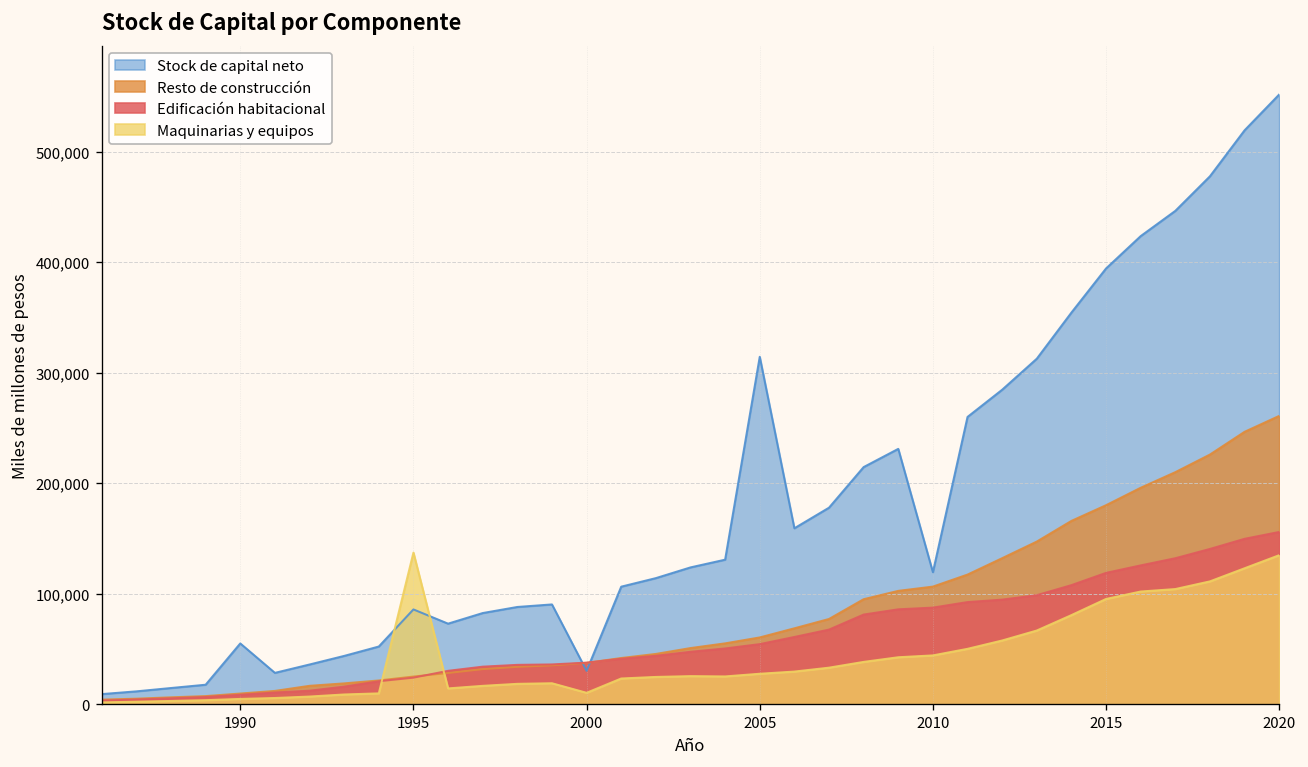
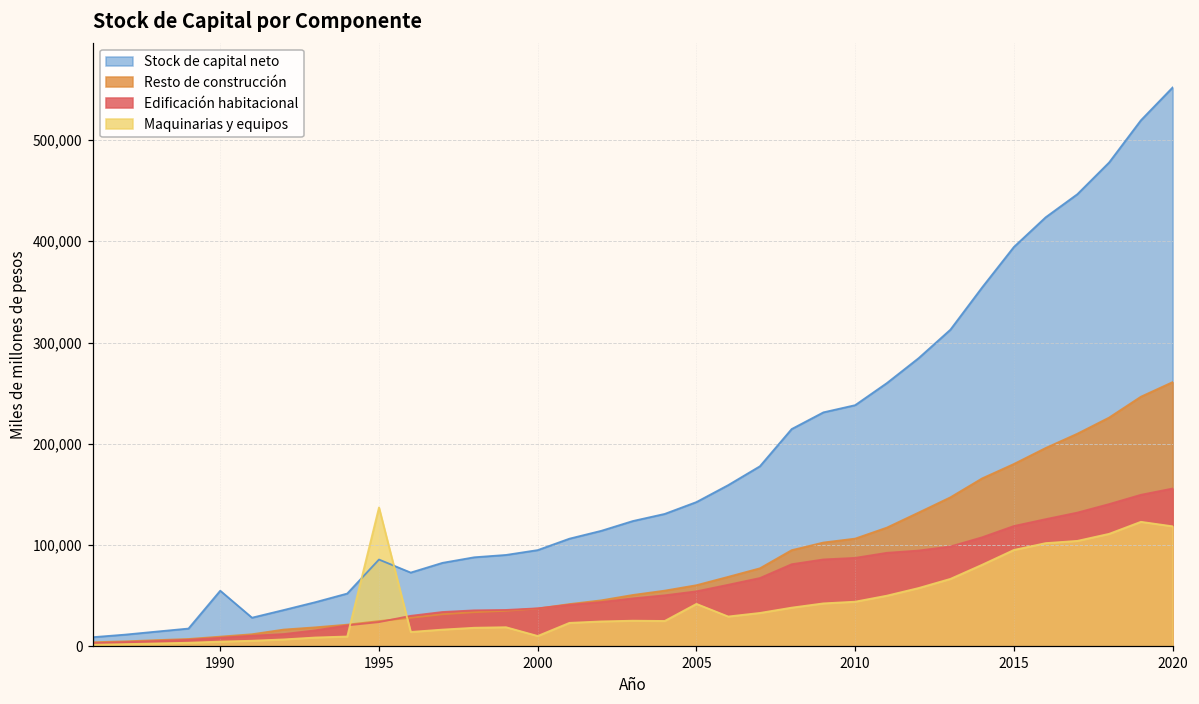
  {
    "Stock de capital neto": {
      "1990": "60,000",
      "1995": "90,000",
-     "2000": "30,000",
-     "2005": "310,000",
-     "2010": "120,000",
+     "2000": "100,000",
+     "2005": "140,000",
+     "2010": "240,000",
      "2015": "390,000",
      "2020": "550,000"
    },
    "Maquinarias y equipos": {
      "1990": "0",
      "1995": "140,000",
      "2000": "10,000",
-     "2005": "30,000",
+     "2005": "40,000",
      "2010": "40,000",
      "2015": "100,000",
-     "2020": "130,000"
+     "2020": "120,000"
    }
  }
